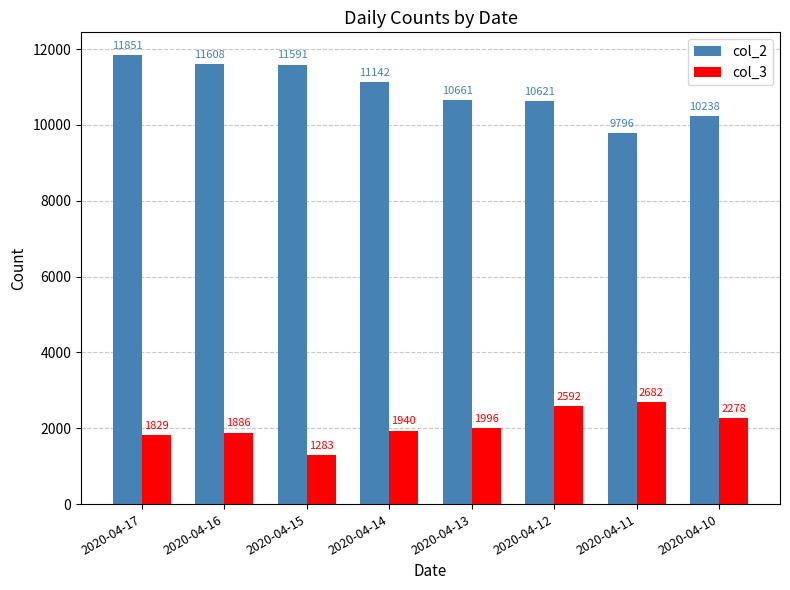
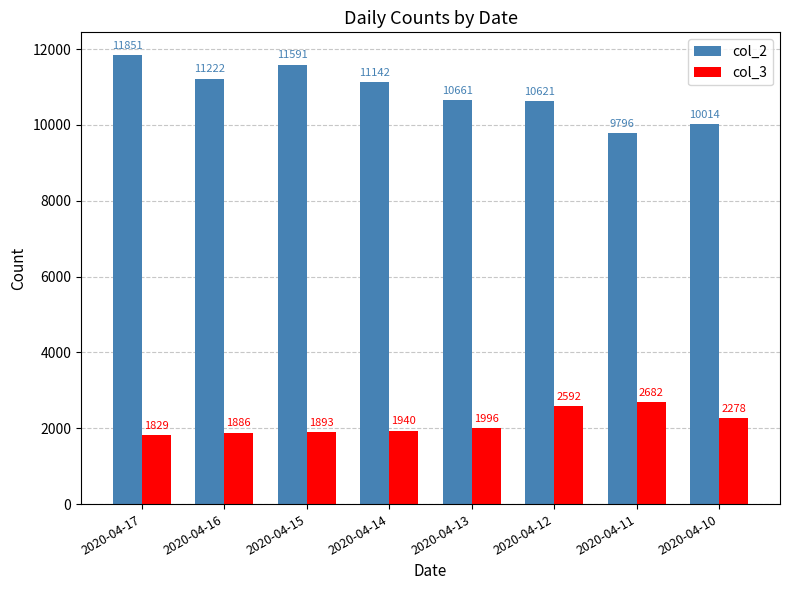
  {
    "col_2": {
      "2020-04-17": 11851,
-     "2020-04-16": 11608,
+     "2020-04-16": 11222,
      "2020-04-15": 11591,
      "2020-04-14": 11142,
      "2020-04-13": 10661,
      "2020-04-12": 10621,
      "2020-04-11": 9796,
-     "2020-04-10": 10238
+     "2020-04-10": 10014
    },
    "col_3": {
      "2020-04-17": 1829,
      "2020-04-16": 1886,
-     "2020-04-15": 1283,
+     "2020-04-15": 1893,
      "2020-04-14": 1940,
      "2020-04-13": 1996,
      "2020-04-12": 2592,
      "2020-04-11": 2682,
      "2020-04-10": 2278
    }
  }
